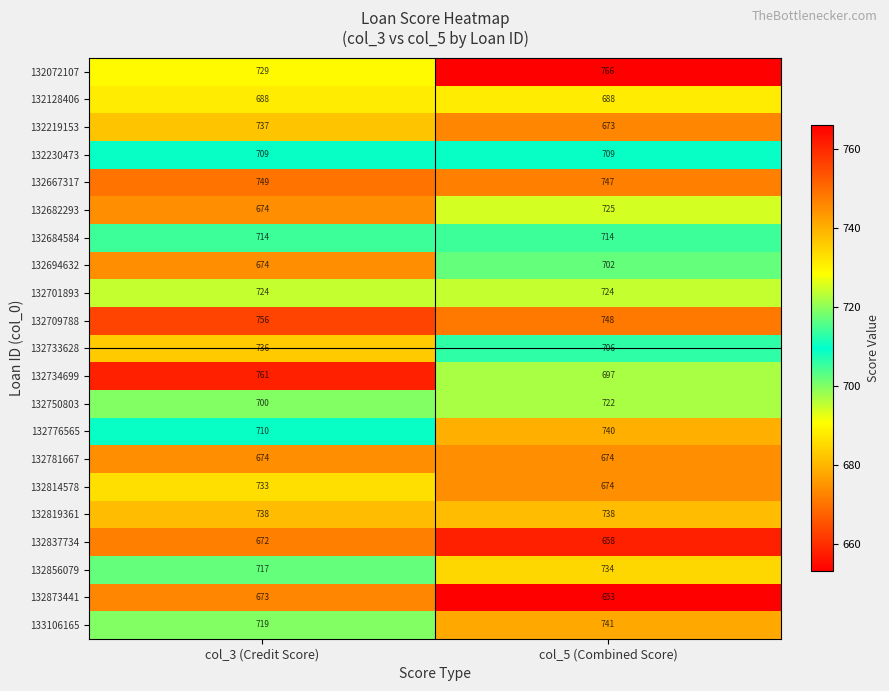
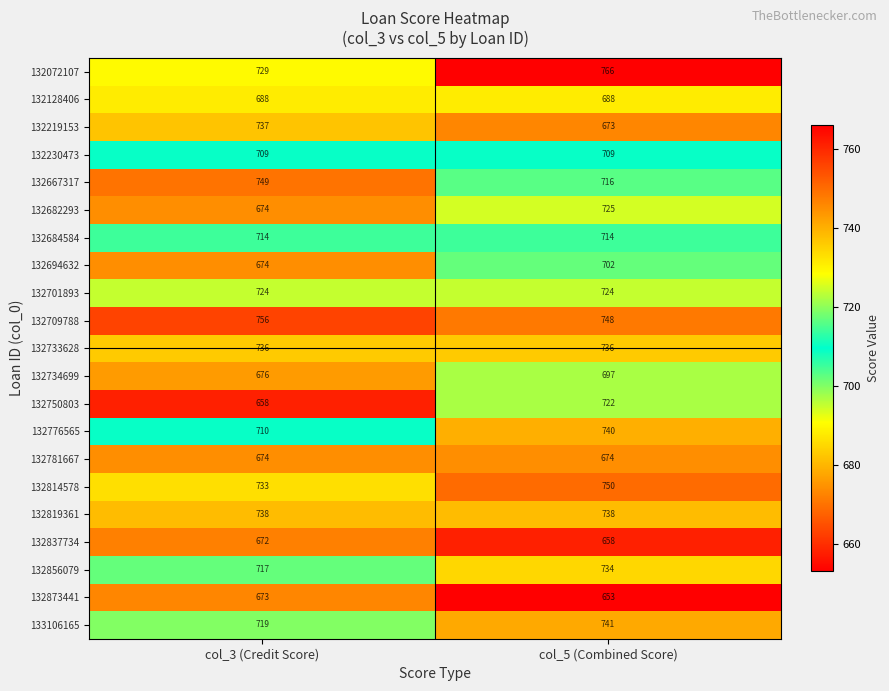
  {
    "132072107": {
      "col_3 (Credit Score)": 729,
      "col_5 (Combined Score)": 766
    },
    "132128406": {
      "col_3 (Credit Score)": 688,
      "col_5 (Combined Score)": 688
    },
    "132219153": {
      "col_3 (Credit Score)": 737,
      "col_5 (Combined Score)": 673
    },
    "132230473": {
      "col_3 (Credit Score)": 709,
      "col_5 (Combined Score)": 709
    },
    "132667317": {
      "col_3 (Credit Score)": 749,
-     "col_5 (Combined Score)": 747
+     "col_5 (Combined Score)": 716
    },
    "132682293": {
      "col_3 (Credit Score)": 674,
      "col_5 (Combined Score)": 725
    },
    "132684584": {
      "col_3 (Credit Score)": 714,
      "col_5 (Combined Score)": 714
    },
    "132694632": {
      "col_3 (Credit Score)": 674,
      "col_5 (Combined Score)": 702
    },
    "132701893": {
      "col_3 (Credit Score)": 724,
      "col_5 (Combined Score)": 724
    },
    "132709788": {
      "col_3 (Credit Score)": 756,
      "col_5 (Combined Score)": 748
    },
    "132733628": {
      "col_3 (Credit Score)": 736,
-     "col_5 (Combined Score)": 706
+     "col_5 (Combined Score)": 736
    },
    "132734699": {
-     "col_3 (Credit Score)": 761,
+     "col_3 (Credit Score)": 676,
      "col_5 (Combined Score)": 697
    },
    "132750803": {
-     "col_3 (Credit Score)": 700,
+     "col_3 (Credit Score)": 658,
      "col_5 (Combined Score)": 722
    },
    "132776565": {
      "col_3 (Credit Score)": 710,
      "col_5 (Combined Score)": 740
    },
    "132781667": {
      "col_3 (Credit Score)": 674,
      "col_5 (Combined Score)": 674
    },
    "132814578": {
      "col_3 (Credit Score)": 733,
-     "col_5 (Combined Score)": 674
+     "col_5 (Combined Score)": 750
    },
    "132819361": {
      "col_3 (Credit Score)": 738,
      "col_5 (Combined Score)": 738
    },
    "132837734": {
      "col_3 (Credit Score)": 672,
      "col_5 (Combined Score)": 658
    },
    "132856079": {
      "col_3 (Credit Score)": 717,
      "col_5 (Combined Score)": 734
    },
    "132873441": {
      "col_3 (Credit Score)": 673,
      "col_5 (Combined Score)": 653
    },
    "133106165": {
      "col_3 (Credit Score)": 719,
      "col_5 (Combined Score)": 741
    }
  }
